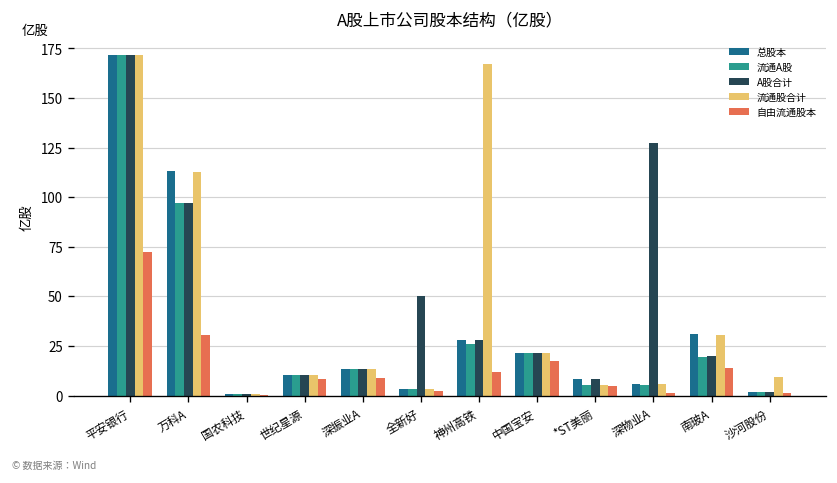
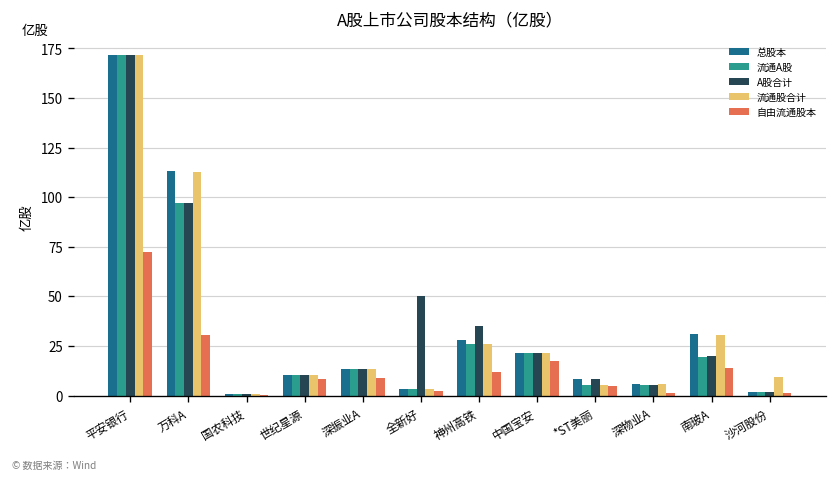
  {
    "A股合计": {
      "平安银行": 172,
      "万科A": 97,
      "世纪星源": 11,
      "深振业A": 13,
      "全新好": 50,
-     "神州高铁": 28,
+     "神州高铁": 35,
      "中国宝安": 21,
      "*ST美丽": 8,
-     "深物业A": 127,
+     "深物业A": 5,
      "南玻A": 20,
      "沙河股份": 2
    },
    "流通股合计": {
      "平安银行": 172,
      "万科A": 113,
      "世纪星源": 11,
      "深振业A": 13,
      "全新好": 3,
-     "神州高铁": 167,
+     "神州高铁": 26,
      "中国宝安": 21,
      "*ST美丽": 5,
      "深物业A": 6,
      "南玻A": 31,
      "沙河股份": 9
    },
    "自由流通股本": {
      "平安银行": 72,
      "万科A": 31,
      "世纪星源": 8,
      "深振业A": 9,
      "全新好": 2,
      "神州高铁": 12,
      "中国宝安": 17,
      "*ST美丽": 5,
      "南玻A": 14
    }
  }
